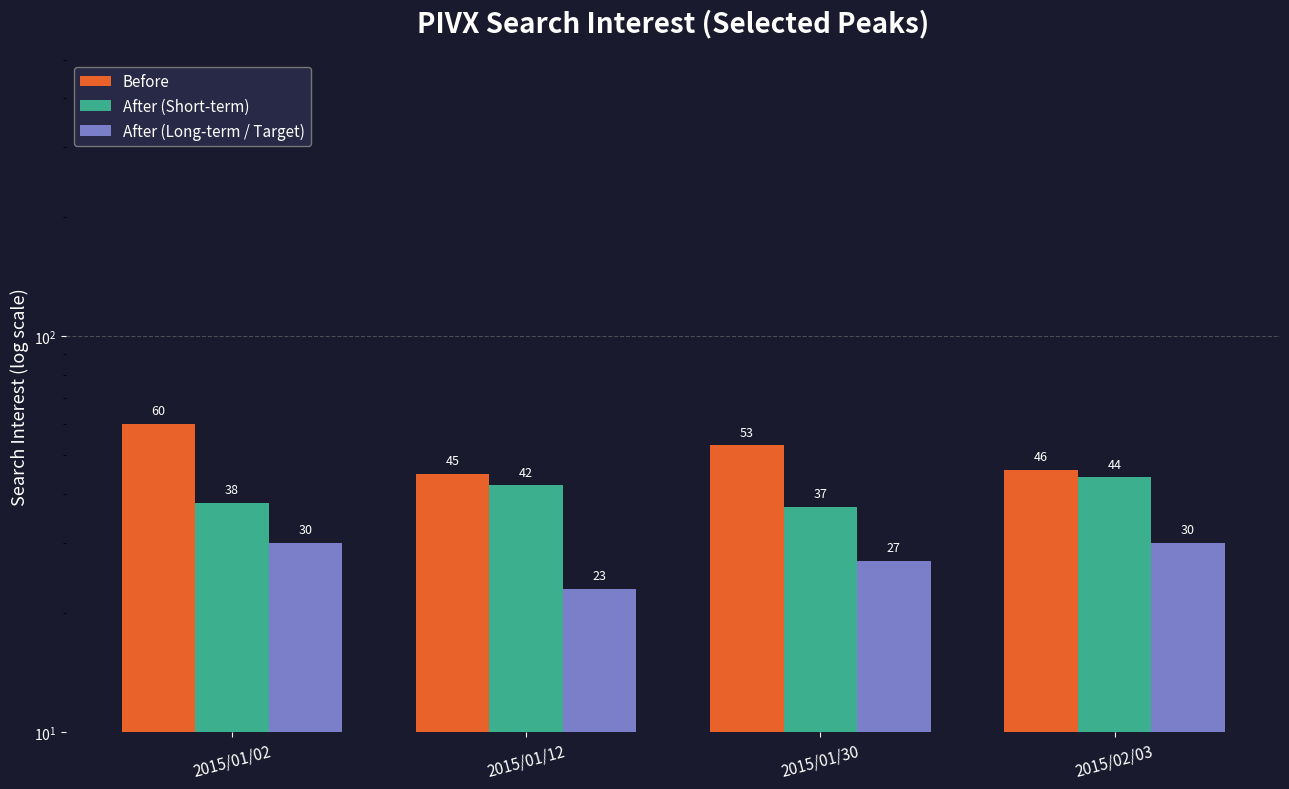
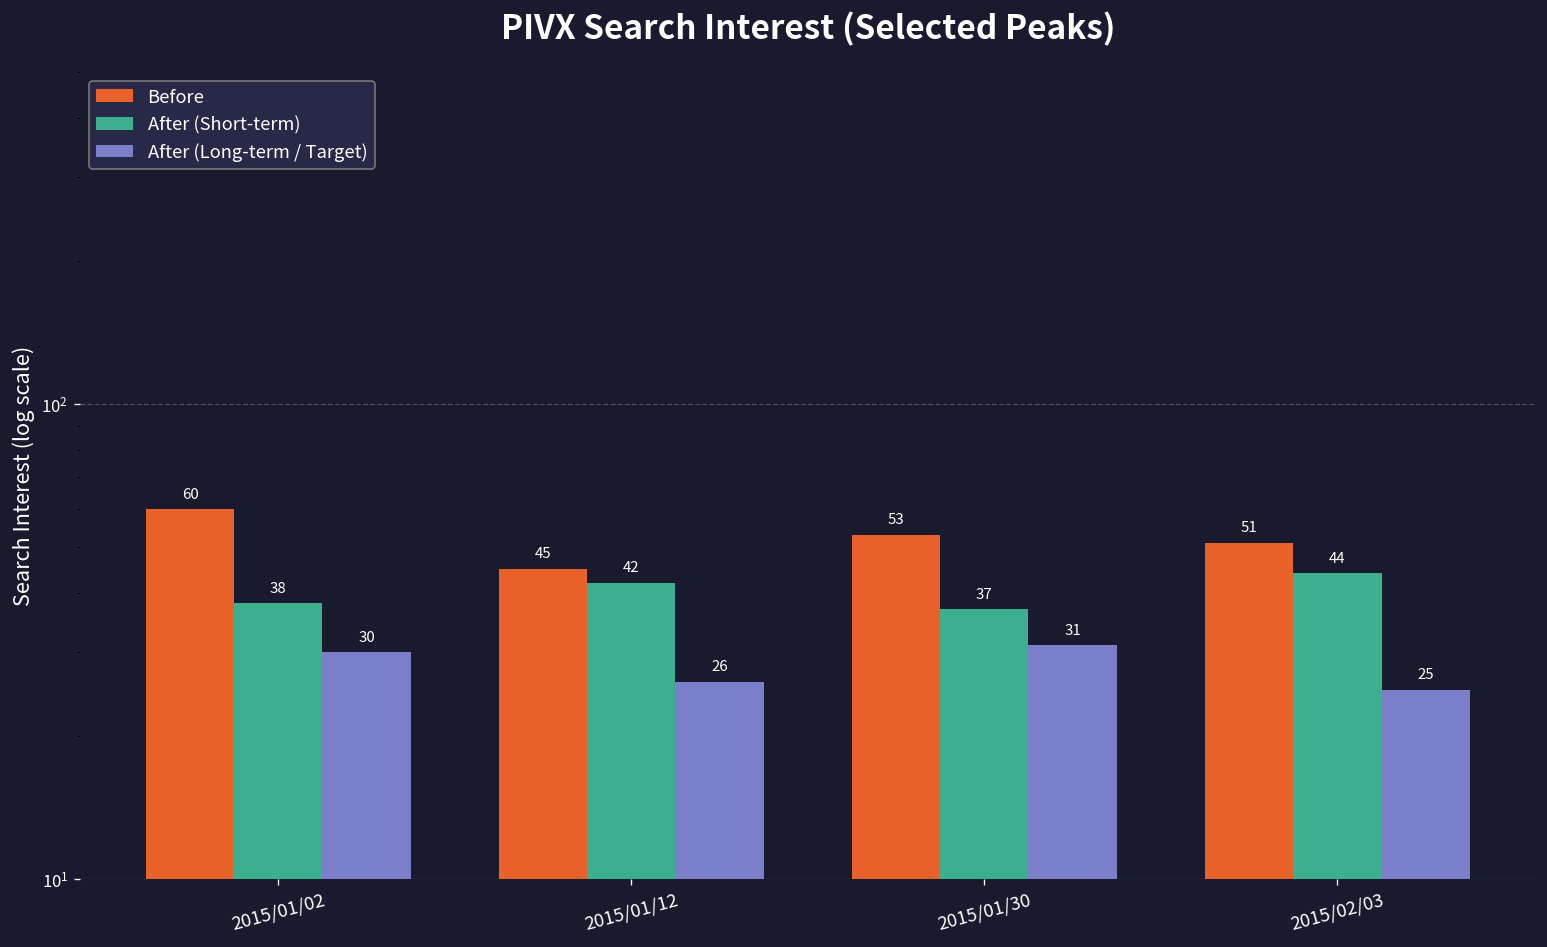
  {
    "Before": {
      "2015/01/02": 60,
      "2015/01/12": 45,
      "2015/01/30": 53,
-     "2015/02/03": 46
+     "2015/02/03": 51
    },
    "After (Short-term)": {
      "2015/01/02": 38,
      "2015/01/12": 42,
      "2015/01/30": 37,
      "2015/02/03": 44
    },
    "After (Long-term / Target)": {
      "2015/01/02": 30,
-     "2015/01/12": 23,
-     "2015/01/30": 27,
-     "2015/02/03": 30
+     "2015/01/12": 26,
+     "2015/01/30": 31,
+     "2015/02/03": 25
    }
  }
